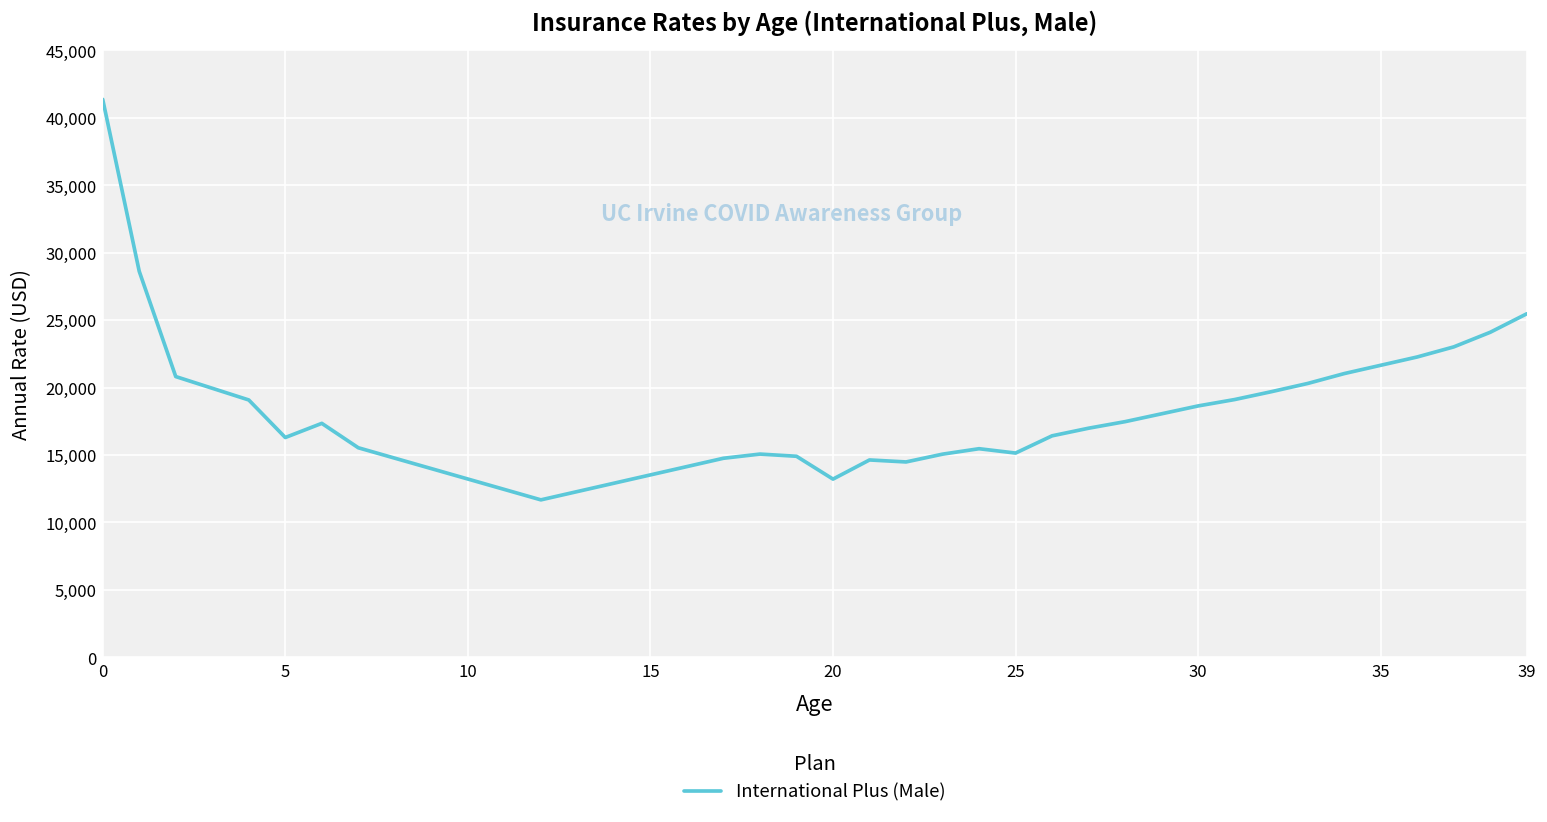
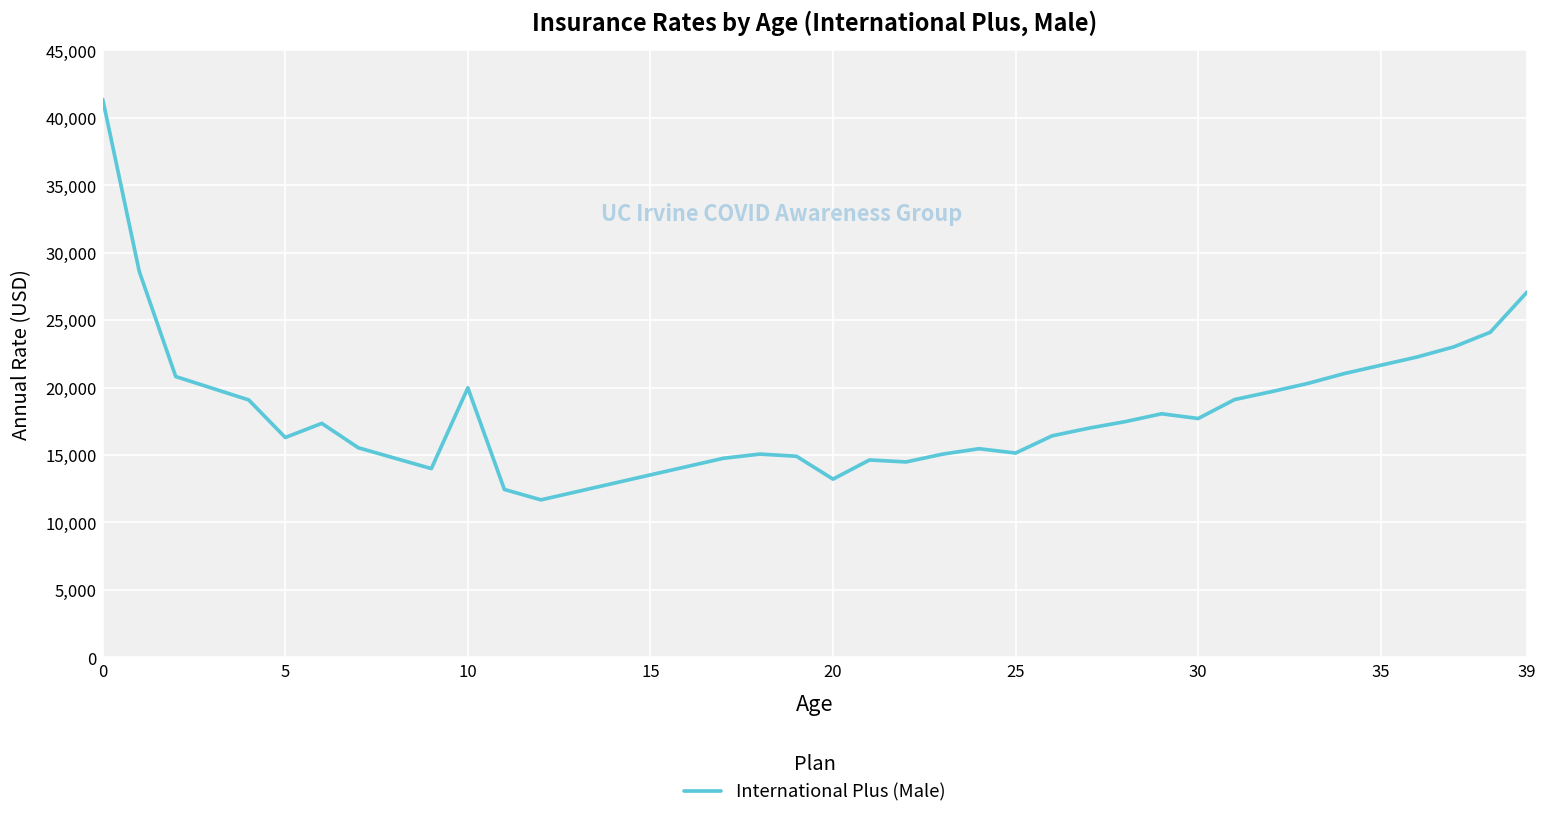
  {
    "0": "41,400",
    "5": "16,300",
-   "10": "13,200",
+   "10": "20,000",
    "15": "13,500",
    "20": "13,200",
    "25": "15,100",
-   "30": "18,600",
+   "30": "17,700",
    "35": "21,700",
-   "39": "25,500"
+   "39": "27,100"
  }
